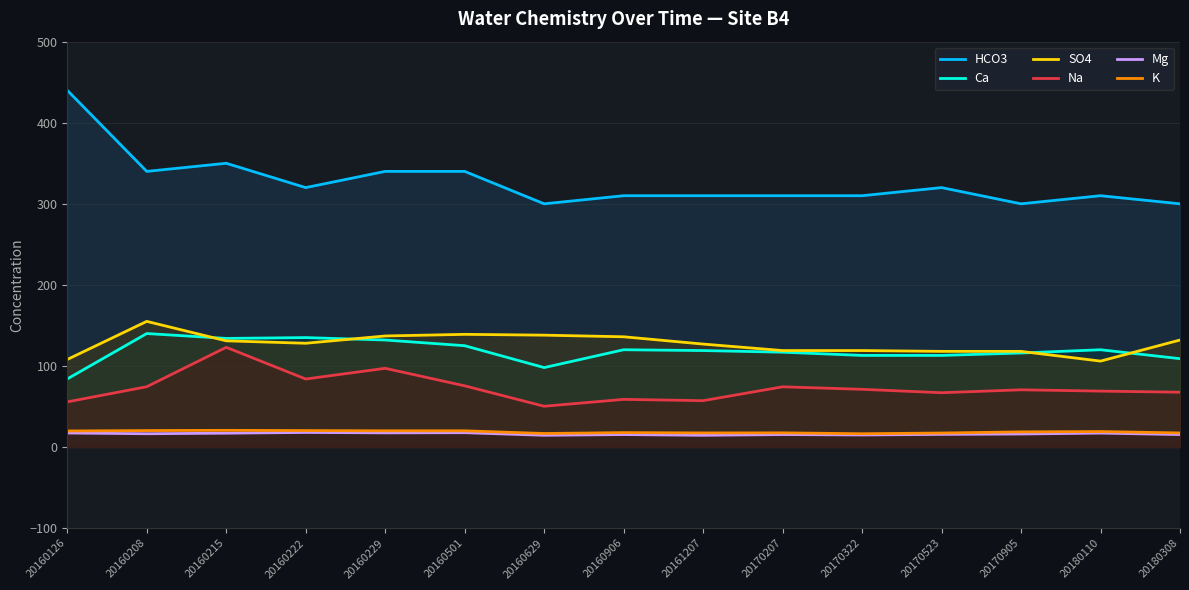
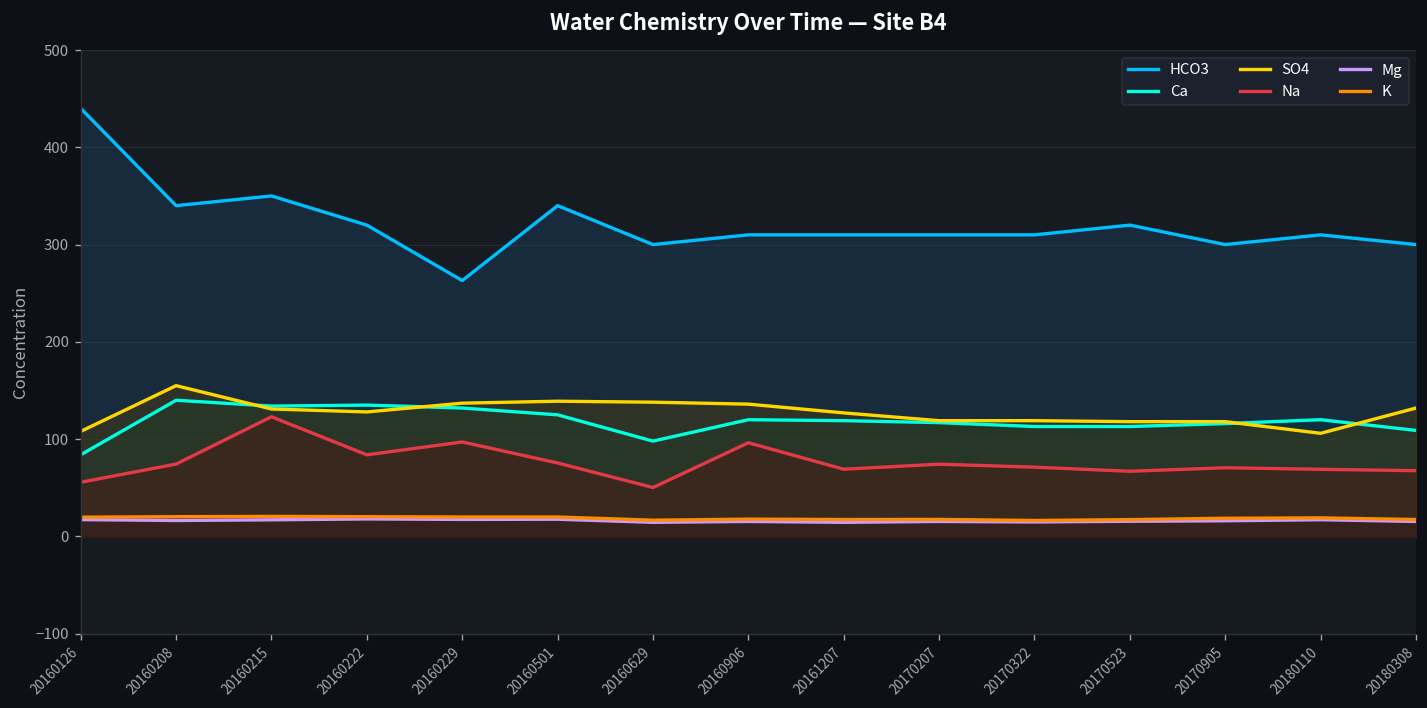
  {
    "HCO3": {
      "20160126": 440,
      "20160208": 340,
      "20160215": 350,
      "20160222": 320,
-     "20160229": 340,
+     "20160229": 260,
      "20160501": 340,
      "20160629": 300,
      "20160906": 310,
      "20161207": 310,
      "20170207": 310,
      "20170322": 310,
      "20170523": 320,
      "20170905": 300,
      "20180110": 310,
      "20180308": 300
    },
    "Ca": {
      "20160126": 80,
      "20160208": 140,
      "20160222": 140,
      "20160229": 130,
      "20160501": 130,
      "20160629": 100,
      "20160906": 120,
      "20161207": 120,
      "20170322": 110,
      "20170523": 110,
      "20180110": 120,
      "20180308": 110
    },
    "SO4": {
      "20160126": 110,
      "20160208": 160,
      "20160222": 130,
      "20160229": 140,
      "20160501": 140,
      "20160629": 140,
      "20160906": 140,
      "20161207": 130,
      "20170322": 120,
      "20170523": 120,
      "20180110": 110,
      "20180308": 130
    },
    "Na": {
      "20160126": 60,
      "20160208": 70,
      "20160215": 120,
      "20160222": 80,
      "20160229": 100,
      "20160501": 80,
      "20160629": 50,
-     "20160906": 60,
-     "20161207": 60,
+     "20160906": 100,
+     "20161207": 70,
      "20170207": 70,
      "20170322": 70,
      "20170523": 70,
      "20170905": 70,
      "20180110": 70,
      "20180308": 70
    },
    "Mg": {
      "20160208": 20,
      "20160215": 20
    },
    "K": {
      "20160208": 20,
      "20160215": 20
    }
  }
